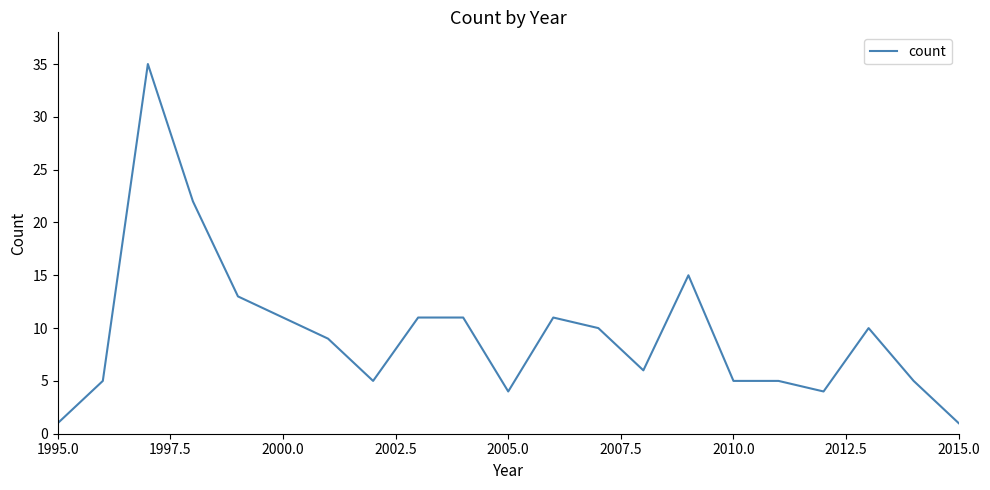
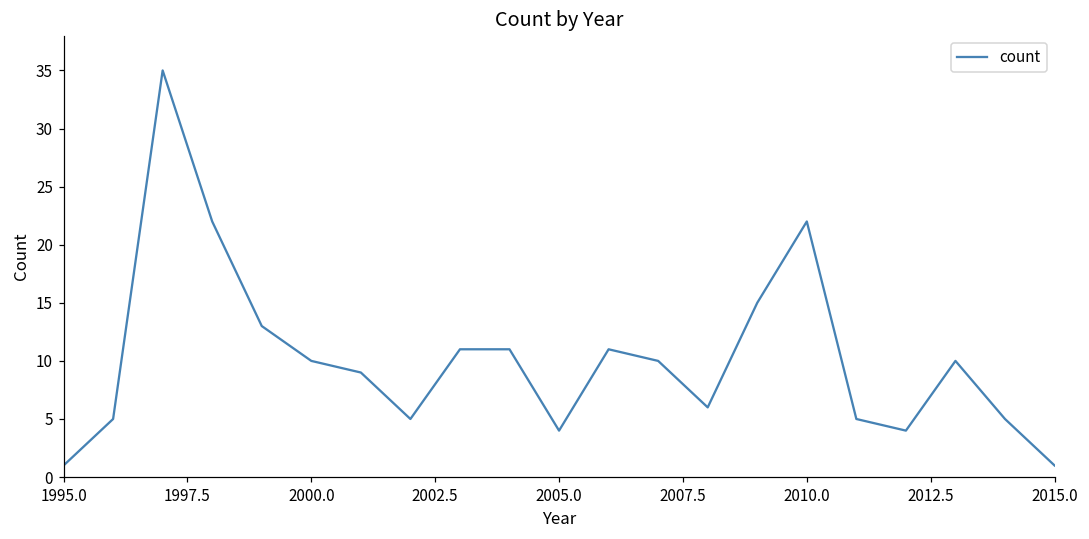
  {
    "1995.0": 1,
-   "2000.0": 11,
+   "2000.0": 10,
    "2005.0": 4,
-   "2010.0": 5,
+   "2010.0": 22,
    "2015.0": 1
  }
